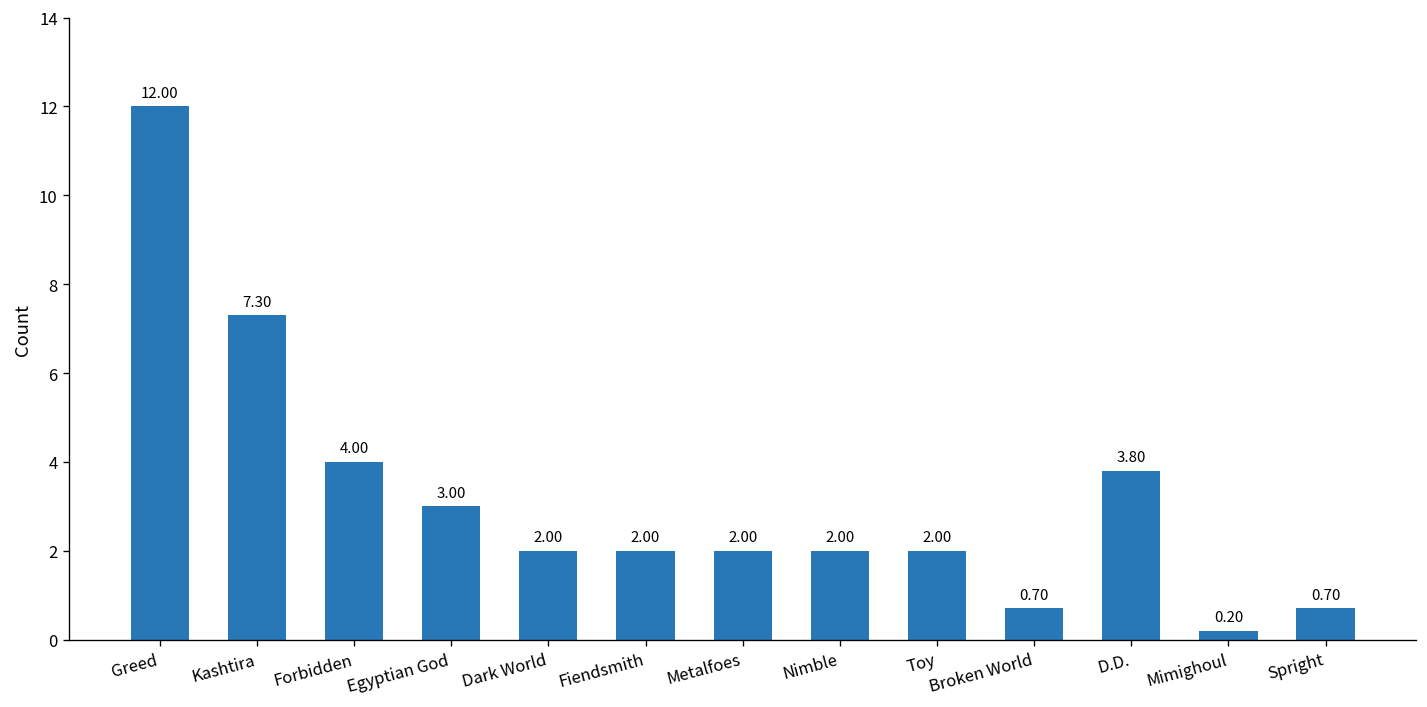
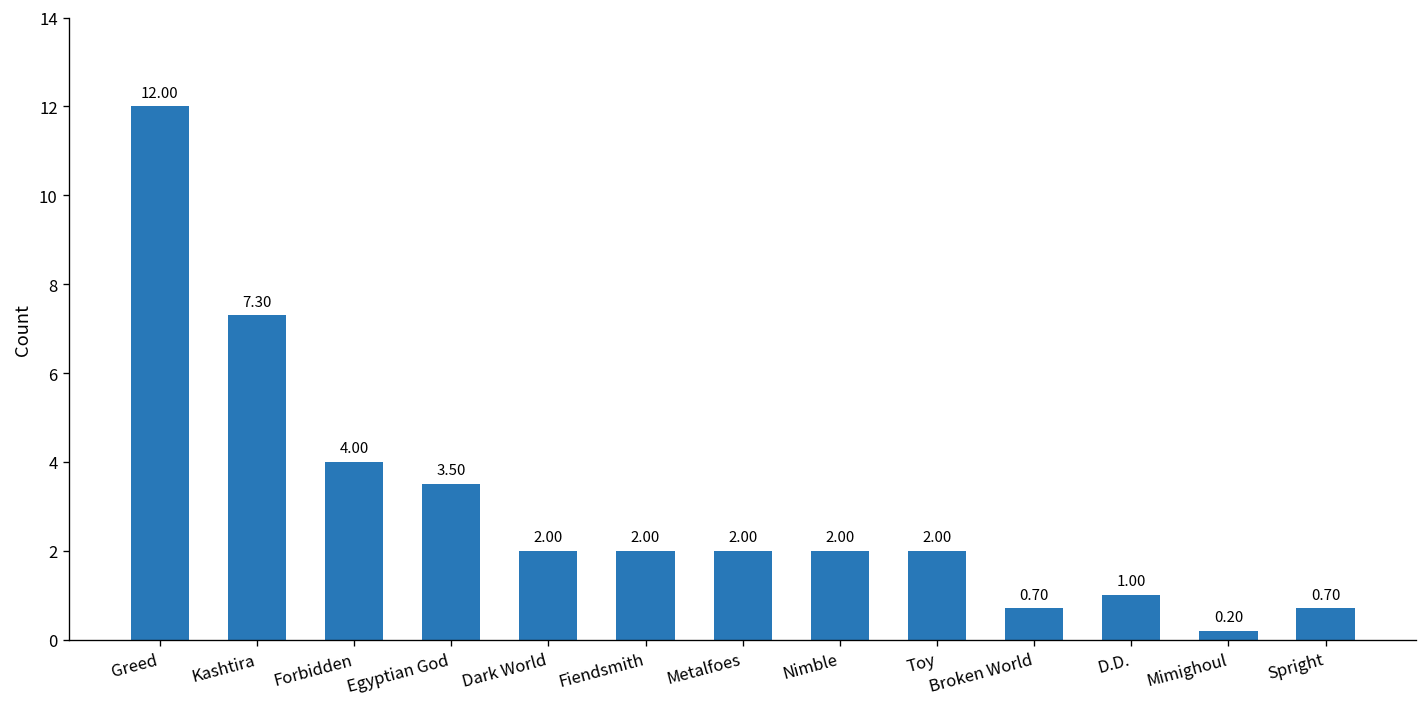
  {
    "Greed": 12.00,
    "Kashtira": 7.30,
    "Forbidden": 4.00,
-   "Egyptian God": 3.00,
+   "Egyptian God": 3.50,
    "Dark World": 2.00,
    "Fiendsmith": 2.00,
    "Metalfoes": 2.00,
    "Nimble": 2.00,
    "Toy": 2.00,
    "Broken World": 0.70,
-   "D.D.": 3.80,
+   "D.D.": 1.00,
    "Mimighoul": 0.20,
    "Spright": 0.70
  }
